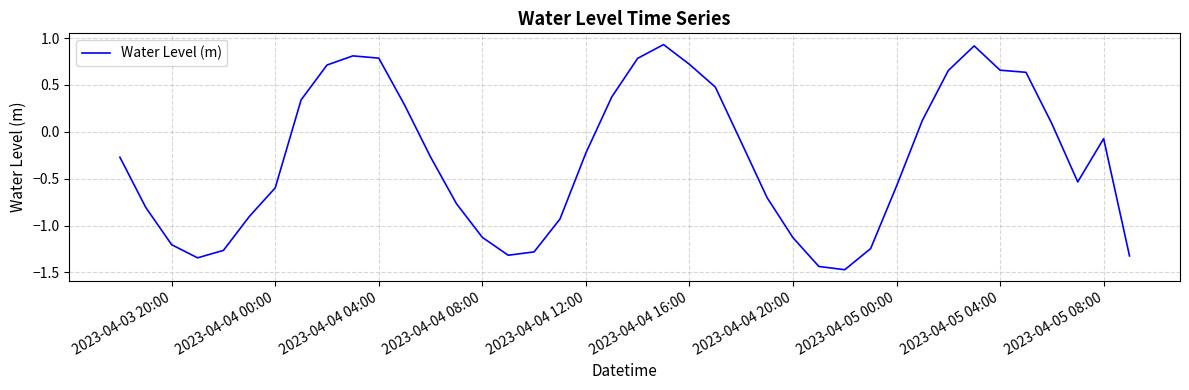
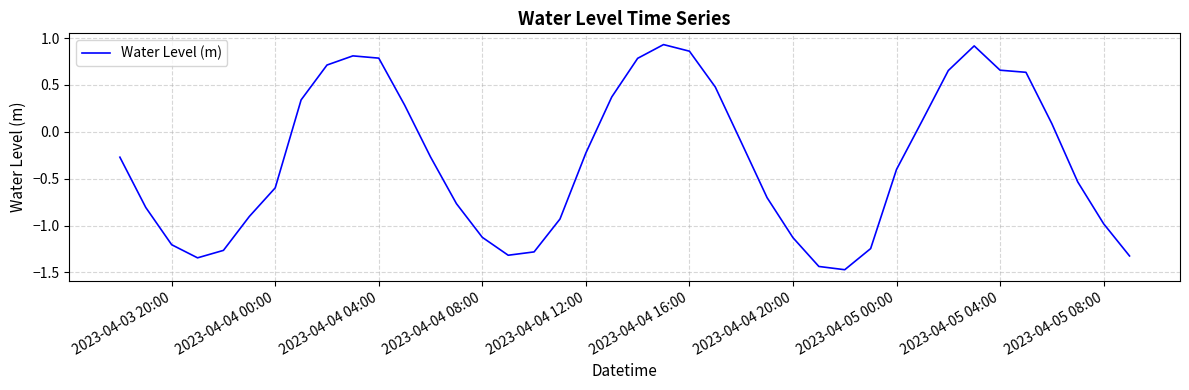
  {
    "2023-04-03 20:00": -1.2,
    "2023-04-04 00:00": -0.6,
    "2023-04-04 04:00": 0.8,
    "2023-04-04 08:00": -1.1,
    "2023-04-04 12:00": -0.2,
-   "2023-04-04 16:00": 0.7,
+   "2023-04-04 16:00": 0.9,
    "2023-04-04 20:00": -1.1,
-   "2023-04-05 00:00": -0.6,
+   "2023-04-05 00:00": -0.4,
    "2023-04-05 04:00": 0.7,
-   "2023-04-05 08:00": -0.1
+   "2023-04-05 08:00": -1.0
  }
